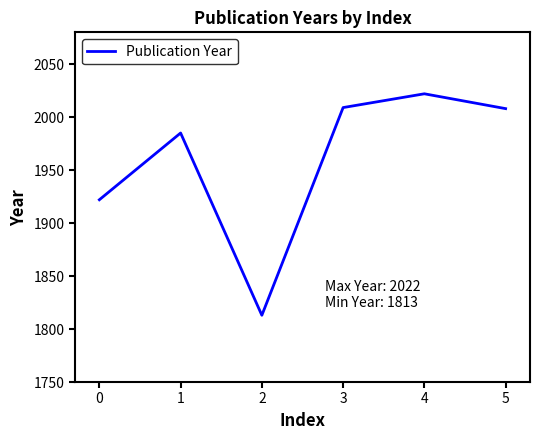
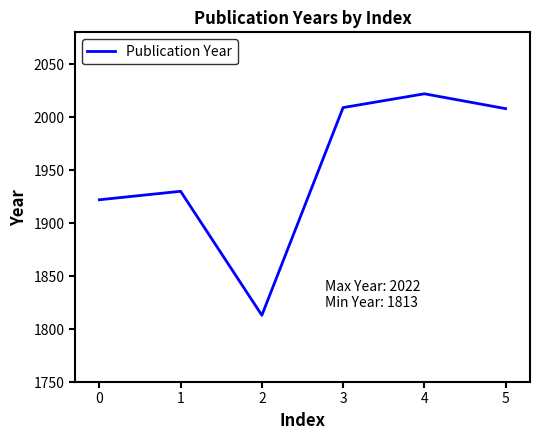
  {
    "0": 1922,
-   "1": 1985,
+   "1": 1930,
    "2": 1813,
    "3": 2009,
    "4": 2022,
    "5": 2008
  }
